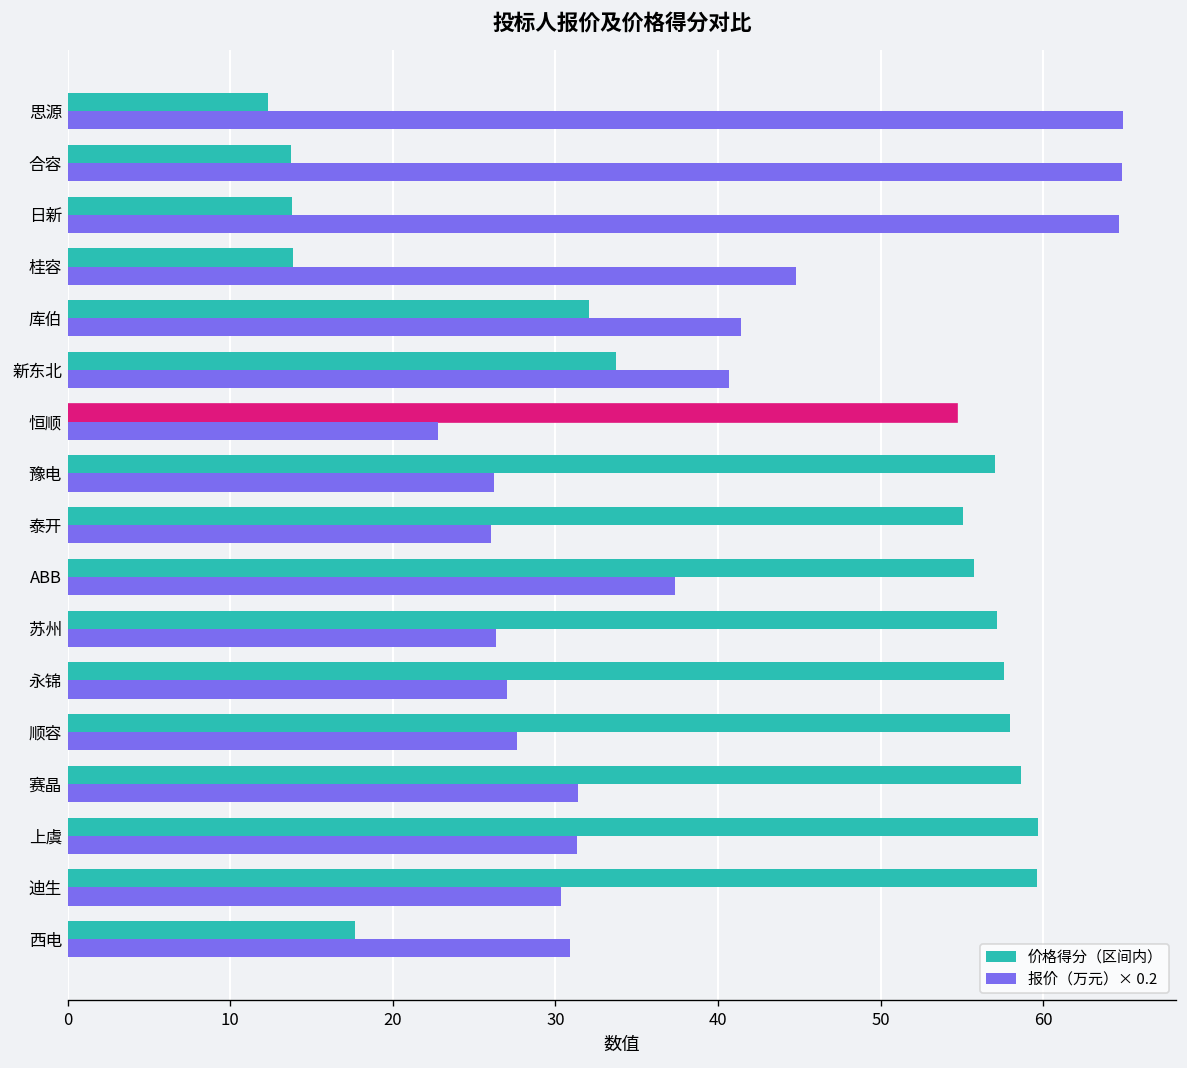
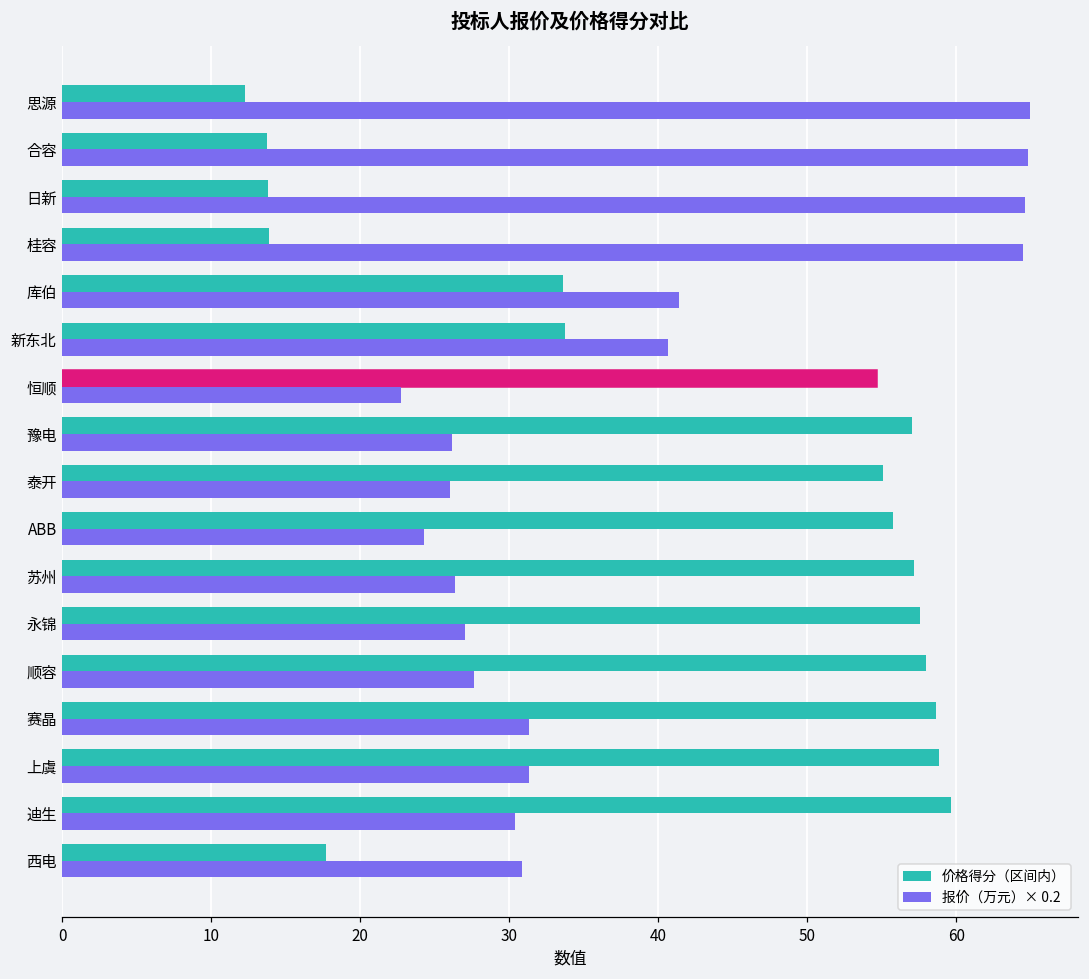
  {
    "价格得分（区间内）": {
      "思源": 12.3,
      "合容": 13.7,
      "日新": 13.8,
      "桂容": 13.9,
-     "库伯": 32.1,
+     "库伯": 33.6,
      "新东北": 33.7,
      "恒顺": 54.7,
      "豫电": 57.0,
      "泰开": 55.1,
      "ABB": 55.8,
      "苏州": 57.1,
      "永锦": 57.6,
      "顺容": 58.0,
      "赛晶": 58.7,
-     "上虞": 59.7,
+     "上虞": 58.8,
      "迪生": 59.6,
      "西电": 17.7
    },
    "报价（万元）× 0.2": {
      "思源": 64.9,
      "合容": 64.8,
      "日新": 64.6,
-     "桂容": 44.8,
+     "桂容": 64.4,
      "库伯": 41.4,
      "新东北": 40.7,
      "恒顺": 22.7,
      "豫电": 26.2,
      "泰开": 26.0,
-     "ABB": 37.4,
+     "ABB": 24.3,
      "苏州": 26.3,
      "永锦": 27.0,
      "顺容": 27.6,
      "赛晶": 31.4,
      "上虞": 31.3,
      "迪生": 30.4,
      "西电": 30.9
    }
  }
